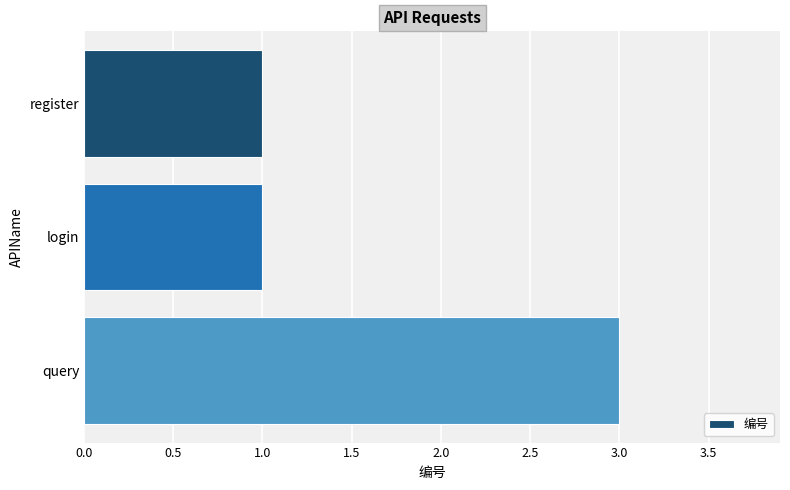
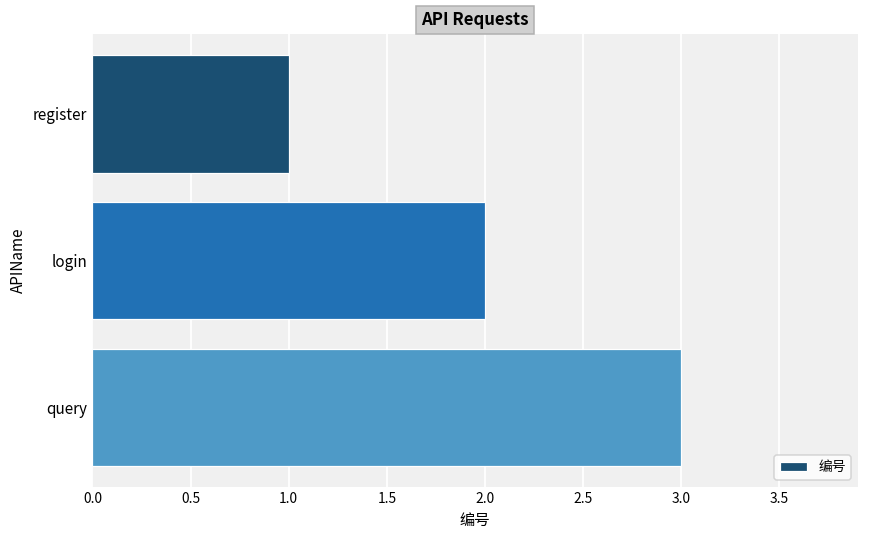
  {
    "register": 1,
-   "login": 1,
+   "login": 2,
    "query": 3
  }
